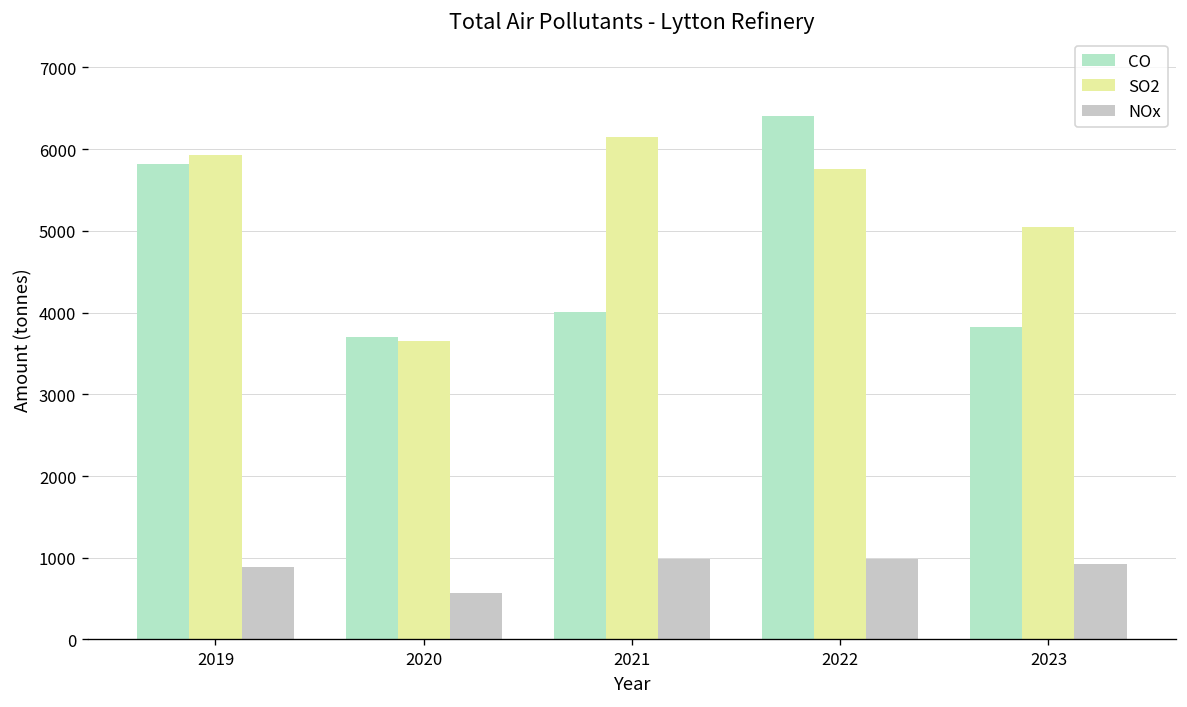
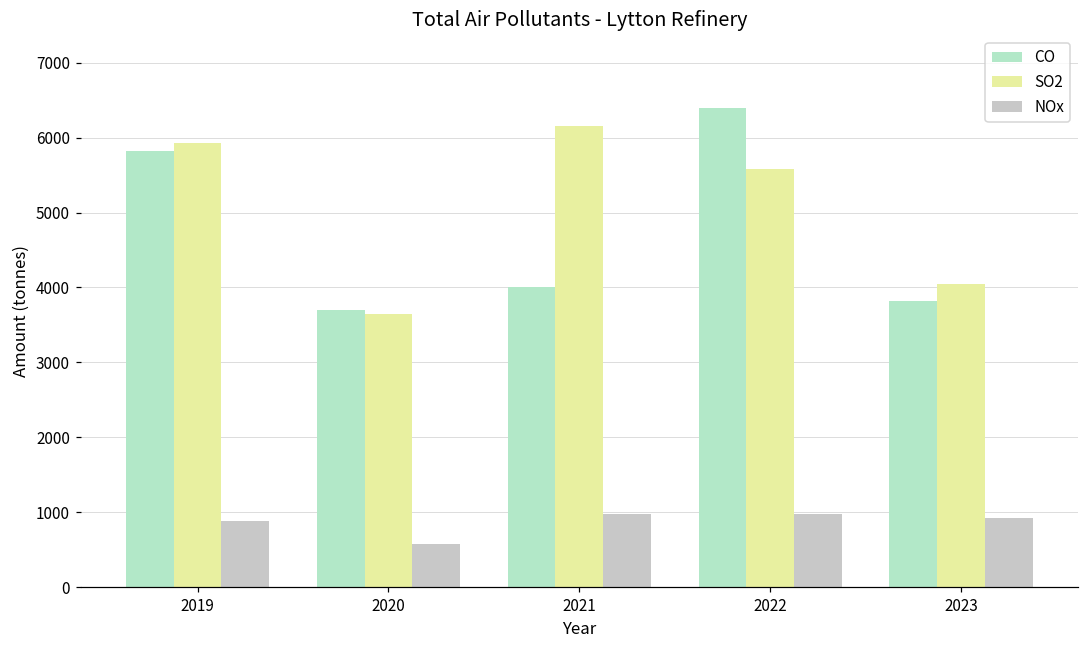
  {
    "SO2": {
      "2019": 5900,
      "2020": 3700,
      "2021": 6200,
-     "2022": 5800,
-     "2023": 5100
+     "2022": 5600,
+     "2023": 4100
    }
  }
